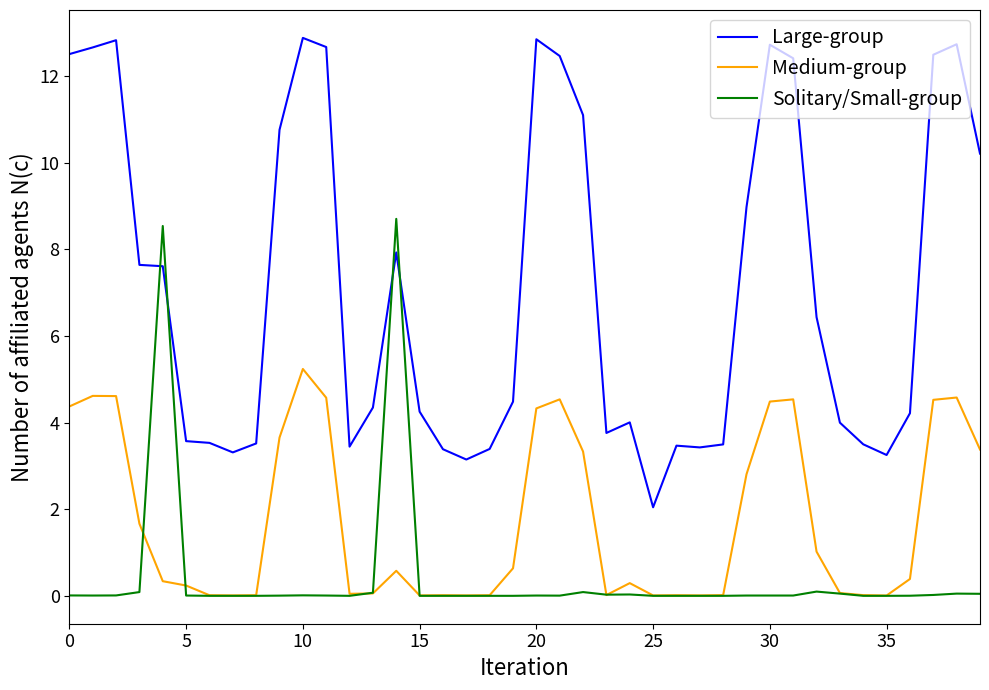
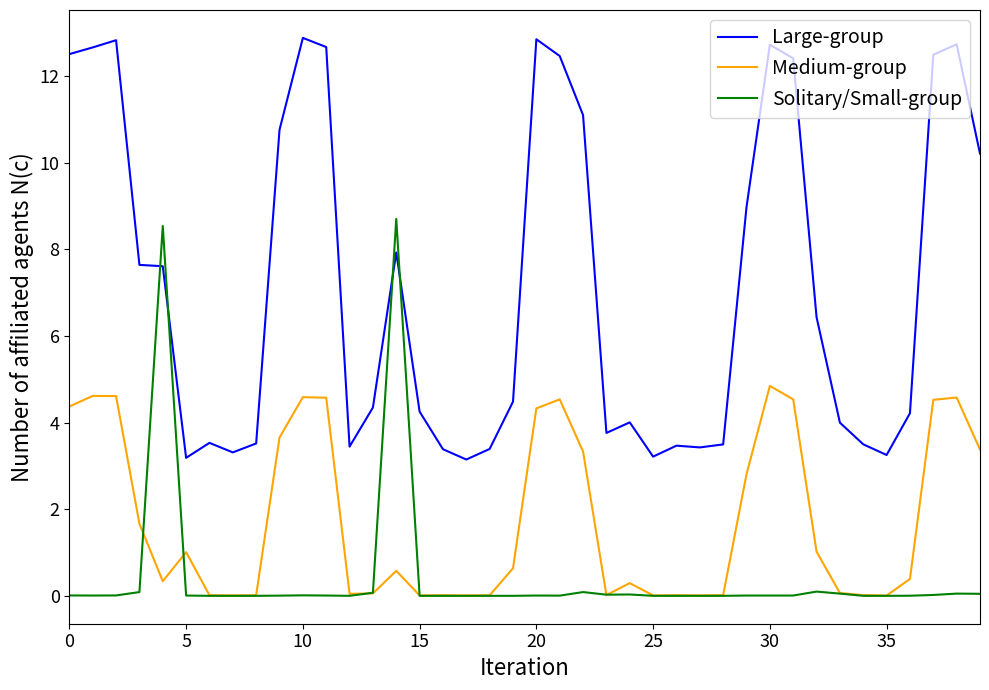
  {
    "Large-group": {
      "0": 12.5,
-     "5": 3.6,
+     "5": 3.2,
      "10": 12.9,
      "15": 4.3,
      "20": 12.8,
-     "25": 2.0,
+     "25": 3.2,
      "35": 3.3
    },
    "Medium-group": {
      "0": 4.4,
-     "5": 0.2,
-     "10": 5.2,
+     "5": 1.0,
+     "10": 4.6,
      "20": 4.3,
-     "30": 4.5
+     "30": 4.8
    },
    "Solitary/Small-group": {
      "0": 0.0,
      "5": 0.0,
      "10": 0.0,
      "20": 0.0,
      "30": 0.0
    }
  }
